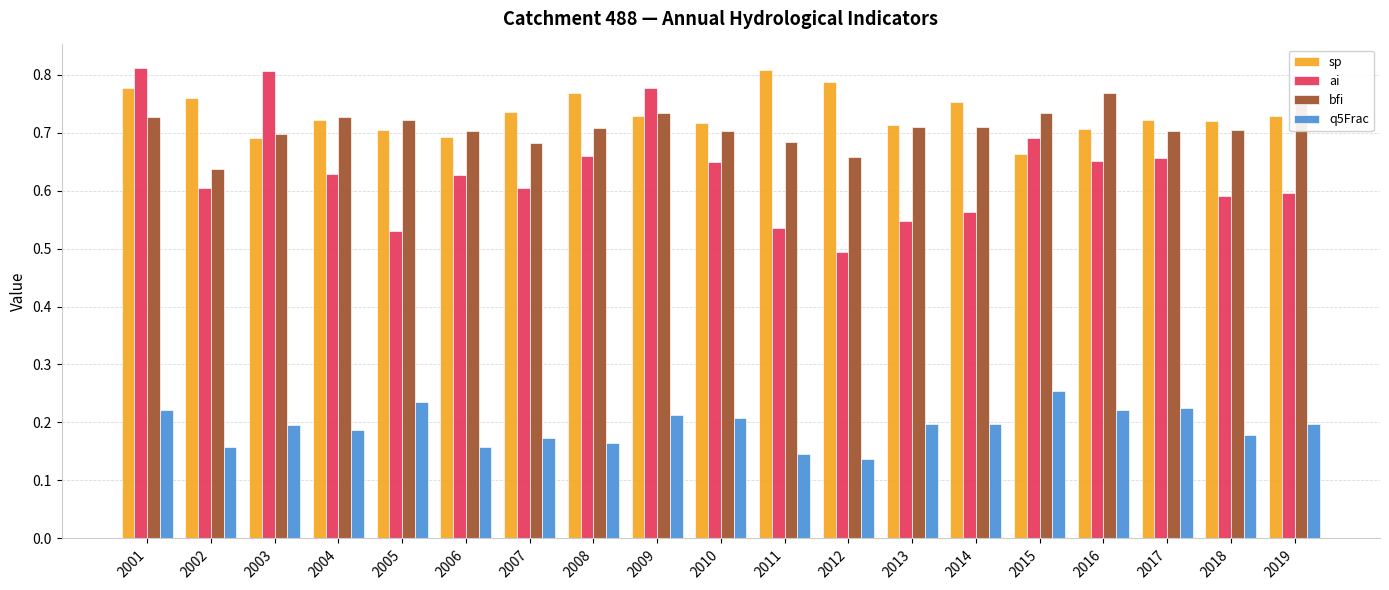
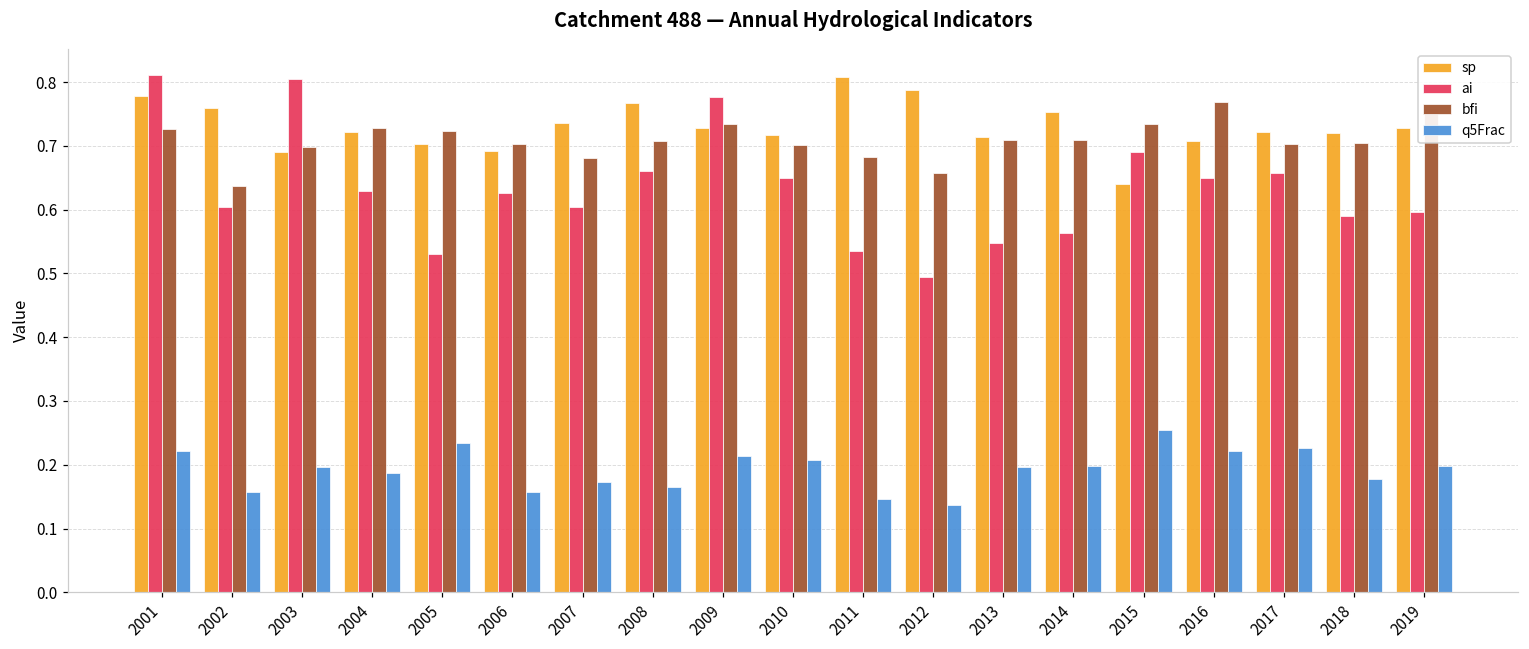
  {
    "sp": {
      "2001": 0.78,
      "2002": 0.76,
      "2003": 0.69,
      "2004": 0.72,
      "2005": 0.70,
      "2006": 0.69,
      "2007": 0.74,
      "2008": 0.77,
      "2009": 0.73,
      "2010": 0.72,
      "2011": 0.81,
      "2012": 0.79,
      "2013": 0.71,
      "2014": 0.75,
-     "2015": 0.66,
+     "2015": 0.64,
      "2016": 0.71,
      "2017": 0.72,
      "2018": 0.72,
      "2019": 0.73
    },
    "ai": {
      "2001": 0.81,
      "2002": 0.60,
      "2003": 0.81,
      "2004": 0.63,
      "2005": 0.53,
      "2006": 0.63,
      "2007": 0.60,
      "2008": 0.66,
      "2009": 0.78,
      "2010": 0.65,
      "2011": 0.53,
      "2012": 0.49,
      "2013": 0.55,
      "2014": 0.56,
      "2015": 0.69,
      "2016": 0.65,
      "2017": 0.66,
      "2018": 0.59,
      "2019": 0.60
    },
    "bfi": {
      "2001": 0.73,
      "2002": 0.64,
      "2003": 0.70,
      "2004": 0.73,
      "2005": 0.72,
      "2006": 0.70,
      "2007": 0.68,
      "2008": 0.71,
      "2009": 0.73,
      "2010": 0.70,
      "2011": 0.68,
      "2012": 0.66,
      "2013": 0.71,
      "2014": 0.71,
      "2015": 0.73,
      "2016": 0.77,
      "2017": 0.70,
      "2018": 0.70
    },
    "q5Frac": {
      "2001": 0.22,
      "2002": 0.16,
      "2003": 0.20,
      "2004": 0.19,
      "2005": 0.23,
      "2006": 0.16,
      "2007": 0.17,
      "2008": 0.17,
      "2009": 0.21,
      "2010": 0.21,
      "2011": 0.15,
      "2012": 0.14,
      "2013": 0.20,
      "2014": 0.20,
      "2015": 0.25,
      "2016": 0.22,
      "2017": 0.23,
      "2018": 0.18,
      "2019": 0.20
    }
  }
